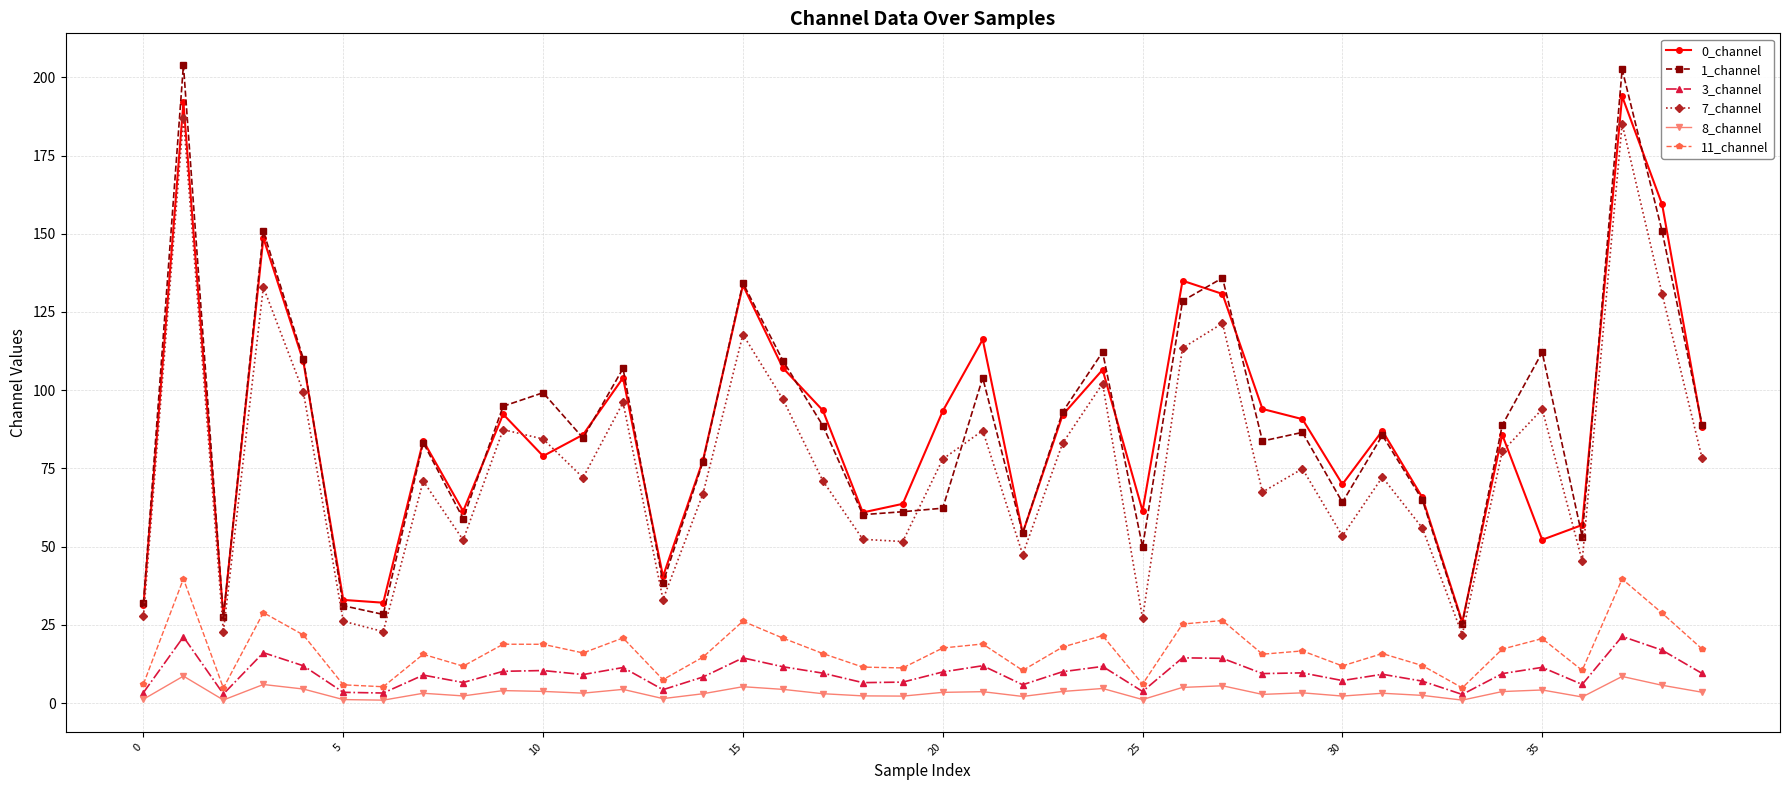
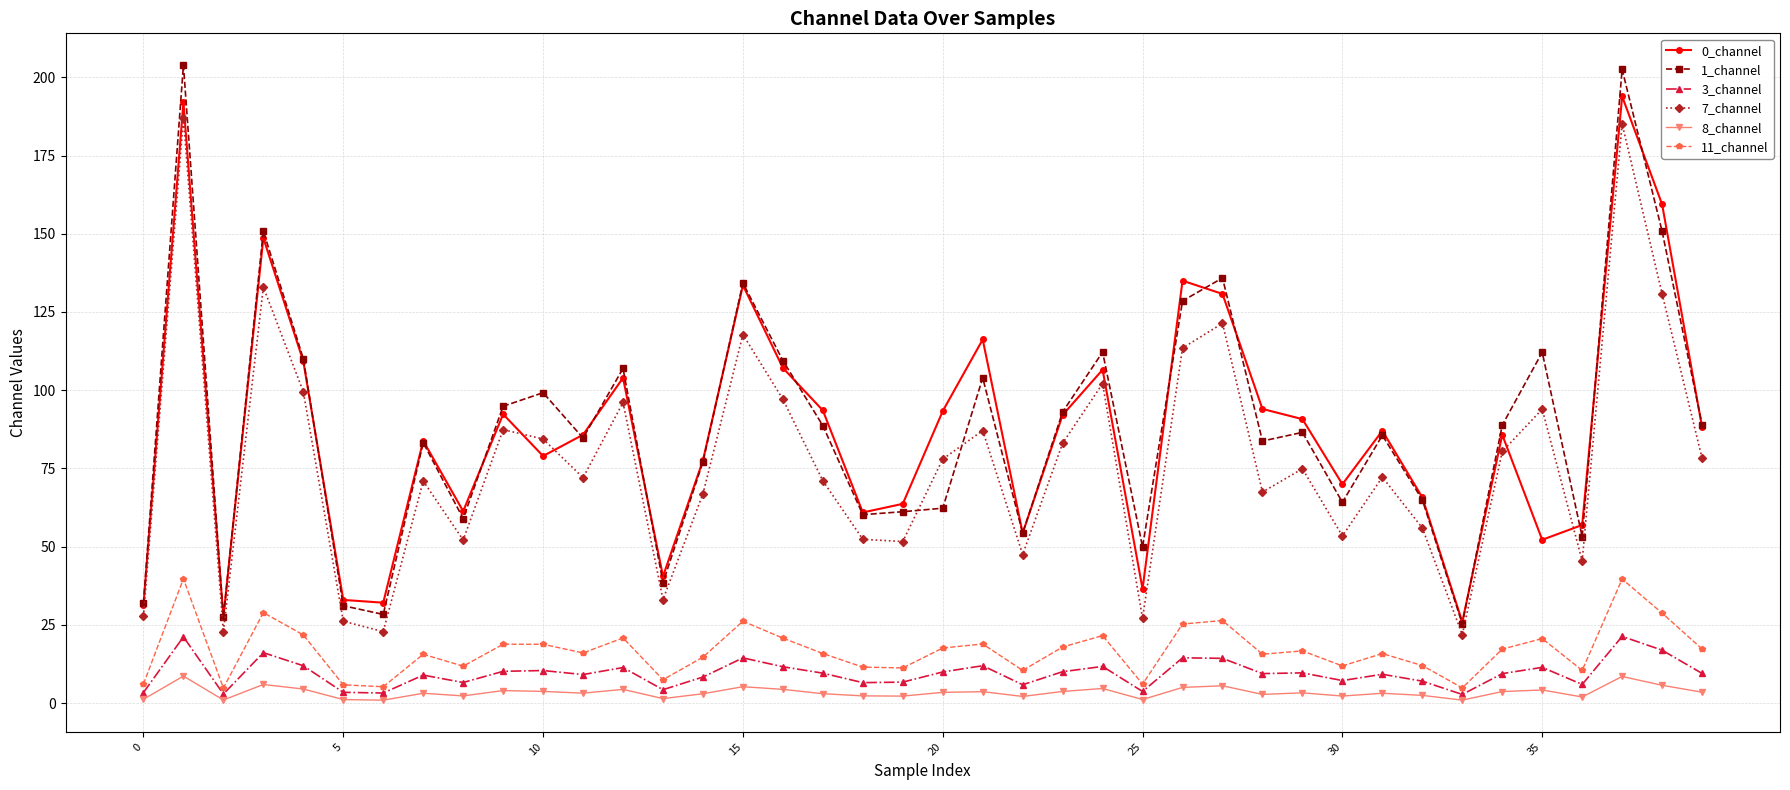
  {
    "0_channel": {
      "5": 33,
      "10": 79,
      "20": 93,
-     "25": 61,
+     "25": 36,
      "30": 70,
      "35": 52
    },
    "1_channel": {
      "5": 31,
      "10": 99,
      "20": 62,
      "25": 50,
      "30": 64,
      "35": 112
    }
  }
